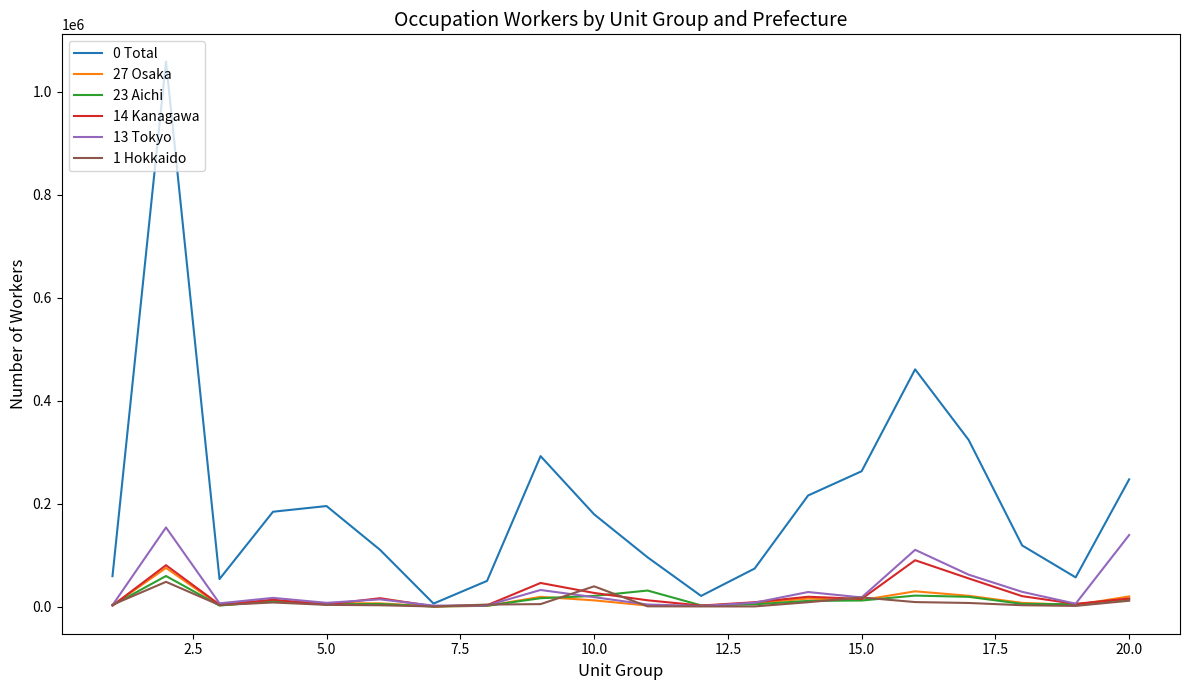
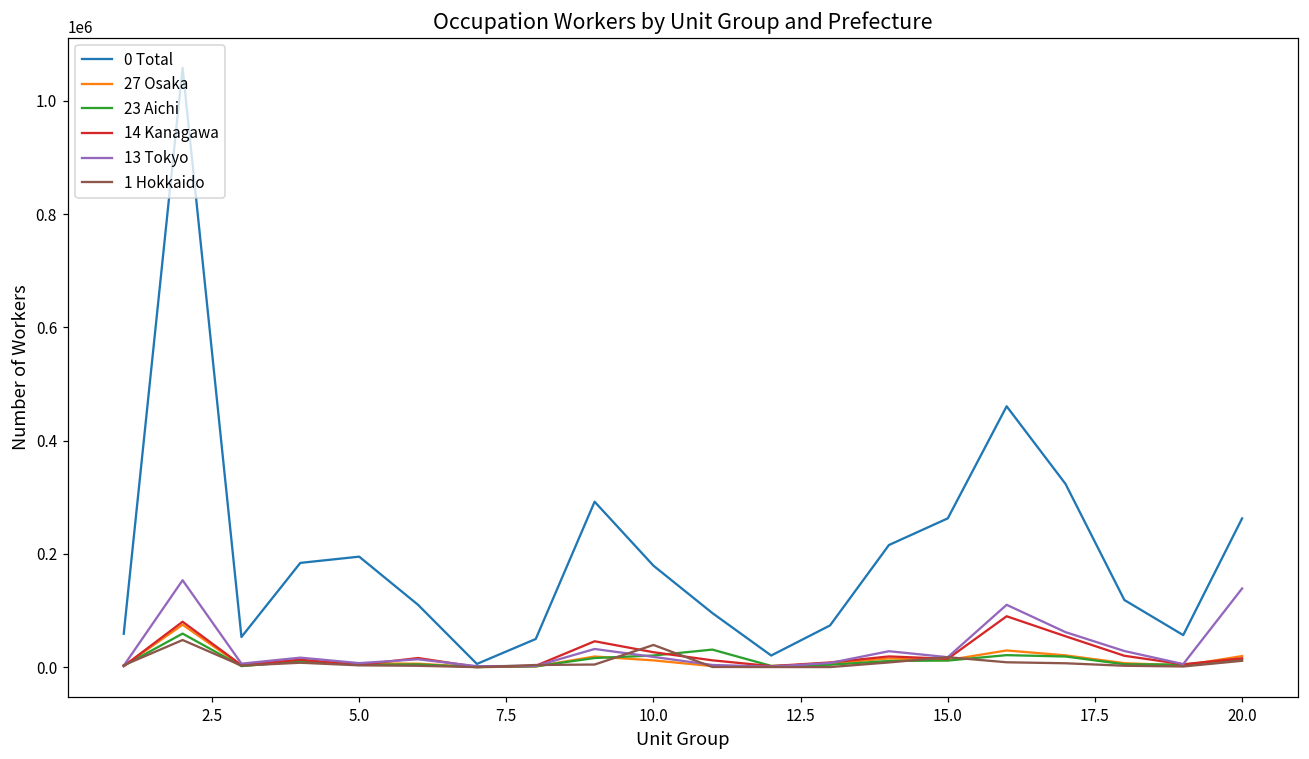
  {
    "0 Total": {
      "5.0": 200000,
      "10.0": 180000,
      "15.0": 260000,
-     "20.0": 250000
+     "20.0": 260000
    },
    "27 Osaka": {
      "10.0": 10000
    },
    "14 Kanagawa": {
      "10.0": 30000
    },
    "13 Tokyo": {
      "20.0": 140000
    },
    "1 Hokkaido": {
      "10.0": 40000
    }
  }
